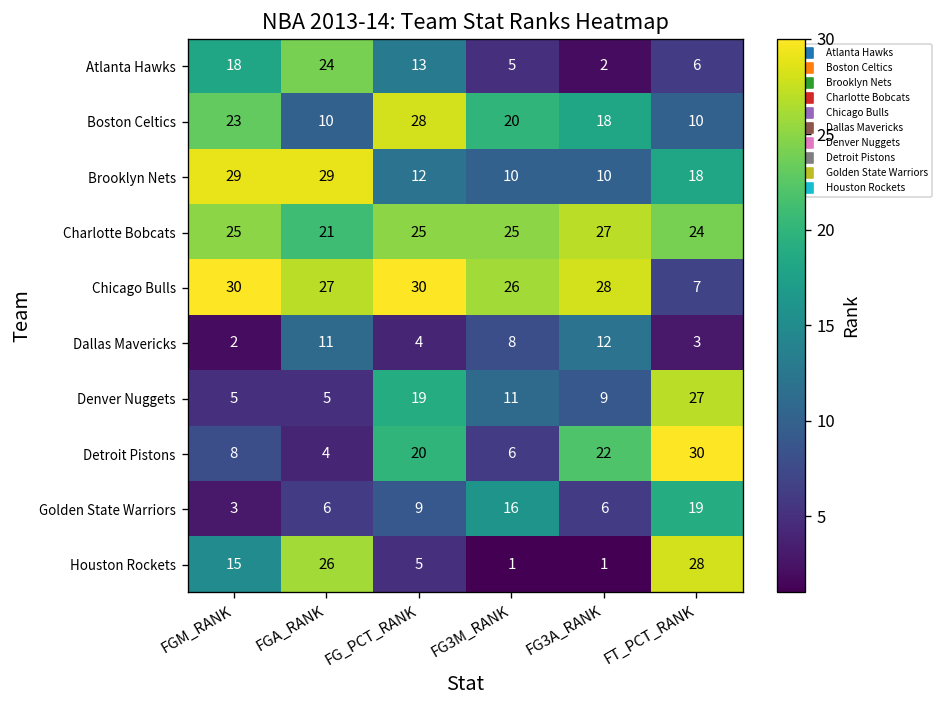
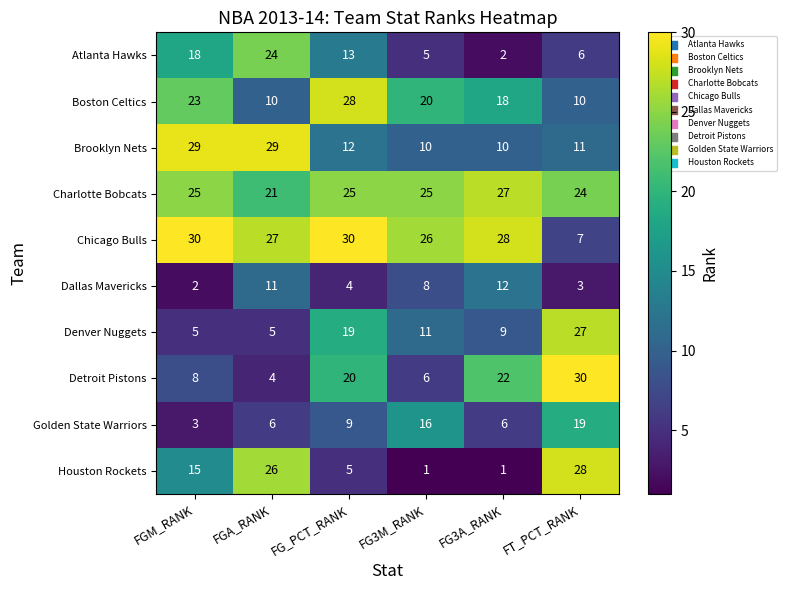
  {
    "Atlanta Hawks": {
      "FGM_RANK": 18,
      "FGA_RANK": 24,
      "FG_PCT_RANK": 13,
      "FG3M_RANK": 5,
      "FG3A_RANK": 2,
      "FT_PCT_RANK": 6
    },
    "Boston Celtics": {
      "FGM_RANK": 23,
      "FGA_RANK": 10,
      "FG_PCT_RANK": 28,
      "FG3M_RANK": 20,
      "FG3A_RANK": 18,
      "FT_PCT_RANK": 10
    },
    "Brooklyn Nets": {
      "FGM_RANK": 29,
      "FGA_RANK": 29,
      "FG_PCT_RANK": 12,
      "FG3M_RANK": 10,
      "FG3A_RANK": 10,
-     "FT_PCT_RANK": 18
+     "FT_PCT_RANK": 11
    },
    "Charlotte Bobcats": {
      "FGM_RANK": 25,
      "FGA_RANK": 21,
      "FG_PCT_RANK": 25,
      "FG3M_RANK": 25,
      "FG3A_RANK": 27,
      "FT_PCT_RANK": 24
    },
    "Chicago Bulls": {
      "FGM_RANK": 30,
      "FGA_RANK": 27,
      "FG_PCT_RANK": 30,
      "FG3M_RANK": 26,
      "FG3A_RANK": 28,
      "FT_PCT_RANK": 7
    },
    "Dallas Mavericks": {
      "FGM_RANK": 2,
      "FGA_RANK": 11,
      "FG_PCT_RANK": 4,
      "FG3M_RANK": 8,
      "FG3A_RANK": 12,
      "FT_PCT_RANK": 3
    },
    "Denver Nuggets": {
      "FGM_RANK": 5,
      "FGA_RANK": 5,
      "FG_PCT_RANK": 19,
      "FG3M_RANK": 11,
      "FG3A_RANK": 9,
      "FT_PCT_RANK": 27
    },
    "Detroit Pistons": {
      "FGM_RANK": 8,
      "FGA_RANK": 4,
      "FG_PCT_RANK": 20,
      "FG3M_RANK": 6,
      "FG3A_RANK": 22,
      "FT_PCT_RANK": 30
    },
    "Golden State Warriors": {
      "FGM_RANK": 3,
      "FGA_RANK": 6,
      "FG_PCT_RANK": 9,
      "FG3M_RANK": 16,
      "FG3A_RANK": 6,
      "FT_PCT_RANK": 19
    },
    "Houston Rockets": {
      "FGM_RANK": 15,
      "FGA_RANK": 26,
      "FG_PCT_RANK": 5,
      "FG3M_RANK": 1,
      "FG3A_RANK": 1,
      "FT_PCT_RANK": 28
    }
  }
